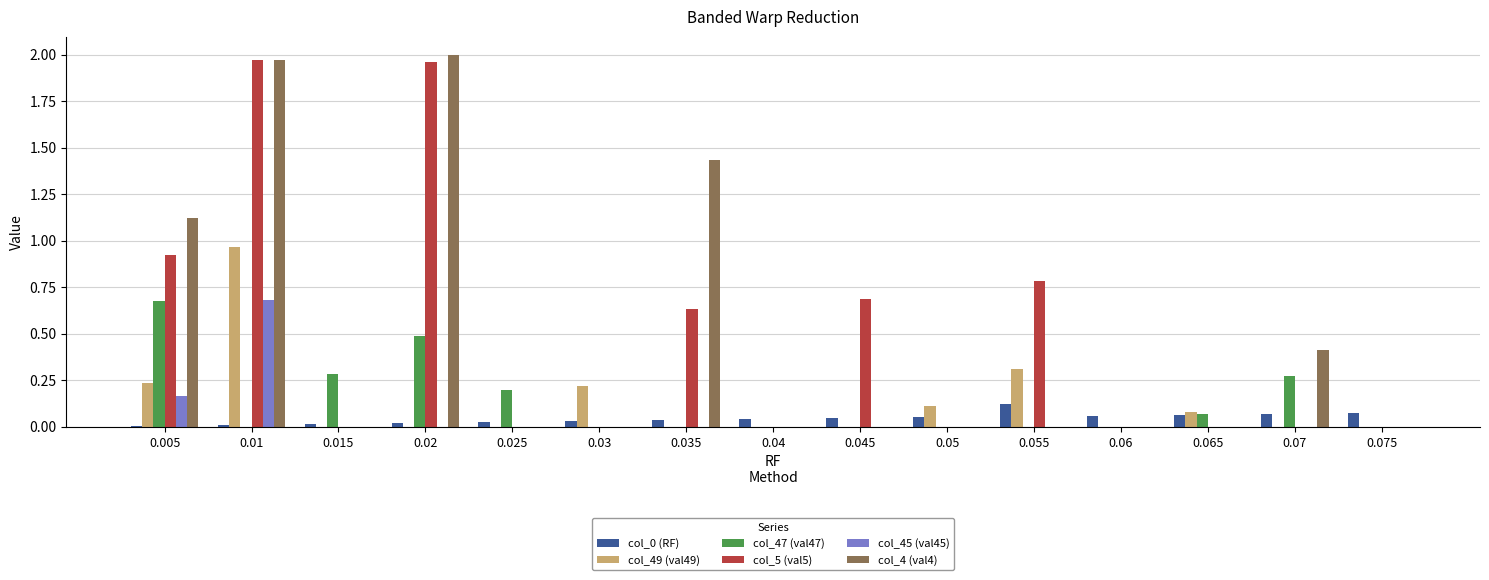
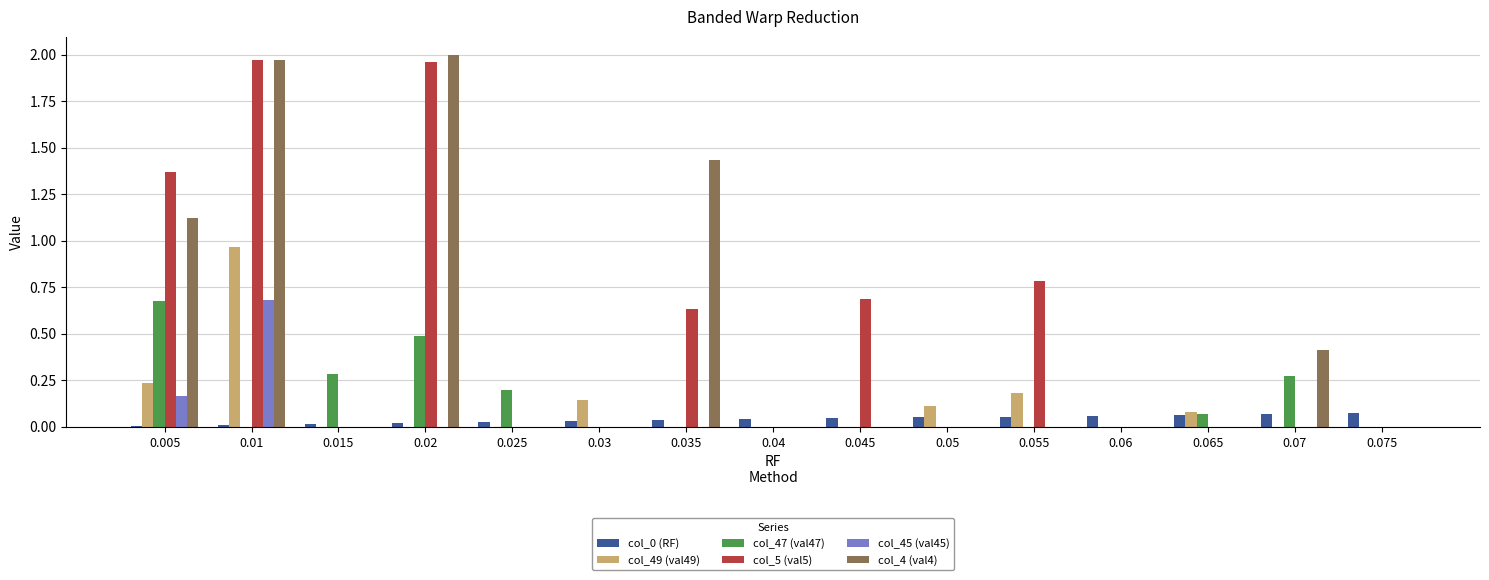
  {
    "col_0 (RF)": {
      "0.015": 0.02,
      "0.02": 0.02,
      "0.025": 0.03,
      "0.03": 0.03,
      "0.035": 0.04,
      "0.04": 0.04,
      "0.045": 0.05,
      "0.05": 0.05,
-     "0.055": 0.13,
+     "0.055": 0.06,
      "0.06": 0.06,
      "0.065": 0.07,
      "0.07": 0.07,
      "0.075": 0.08
    },
    "col_49 (val49)": {
      "0.005": 0.24,
      "0.01": 0.97,
      "0.015": 0.00,
      "0.02": 0.00,
      "0.025": 0.00,
-     "0.03": 0.22,
+     "0.03": 0.14,
      "0.035": 0.00,
      "0.04": 0.00,
      "0.045": 0.00,
      "0.05": 0.11,
-     "0.055": 0.31,
+     "0.055": 0.18,
      "0.06": 0.00,
      "0.065": 0.08,
      "0.07": 0.00,
      "0.075": 0.00
    },
    "col_47 (val47)": {
      "0.005": 0.67,
      "0.01": 0.00,
      "0.015": 0.28,
      "0.02": 0.49,
      "0.025": 0.20,
      "0.03": 0.00,
      "0.035": 0.00,
      "0.04": 0.00,
      "0.045": 0.00,
      "0.05": 0.00,
      "0.055": 0.00,
      "0.06": 0.00,
      "0.065": 0.07,
      "0.07": 0.27,
      "0.075": 0.00
    },
    "col_5 (val5)": {
-     "0.005": 0.92,
+     "0.005": 1.37,
      "0.01": 1.97,
      "0.015": 0.00,
      "0.02": 1.96,
      "0.025": 0.00,
      "0.03": 0.00,
      "0.035": 0.63,
      "0.04": 0.00,
      "0.045": 0.68,
      "0.05": 0.00,
      "0.055": 0.78,
      "0.06": 0.00,
      "0.065": 0.00,
      "0.07": 0.00,
      "0.075": 0.00
    },
    "col_45 (val45)": {
      "0.005": 0.16,
      "0.01": 0.68,
      "0.015": 0.00,
      "0.02": 0.00,
      "0.025": 0.00,
      "0.03": 0.00,
      "0.035": 0.00,
      "0.04": 0.00,
      "0.045": 0.00,
      "0.05": 0.00,
      "0.055": 0.00,
      "0.06": 0.00,
      "0.065": 0.00,
      "0.07": 0.00,
      "0.075": 0.00
    },
    "col_4 (val4)": {
      "0.005": 1.12,
      "0.01": 1.97,
      "0.015": 0.00,
      "0.02": 2.00,
      "0.025": 0.00,
      "0.03": 0.00,
      "0.035": 1.43,
      "0.04": 0.00,
      "0.045": 0.00,
      "0.05": 0.00,
      "0.055": 0.00,
      "0.06": 0.00,
      "0.065": 0.00,
      "0.07": 0.41,
      "0.075": 0.00
    }
  }
